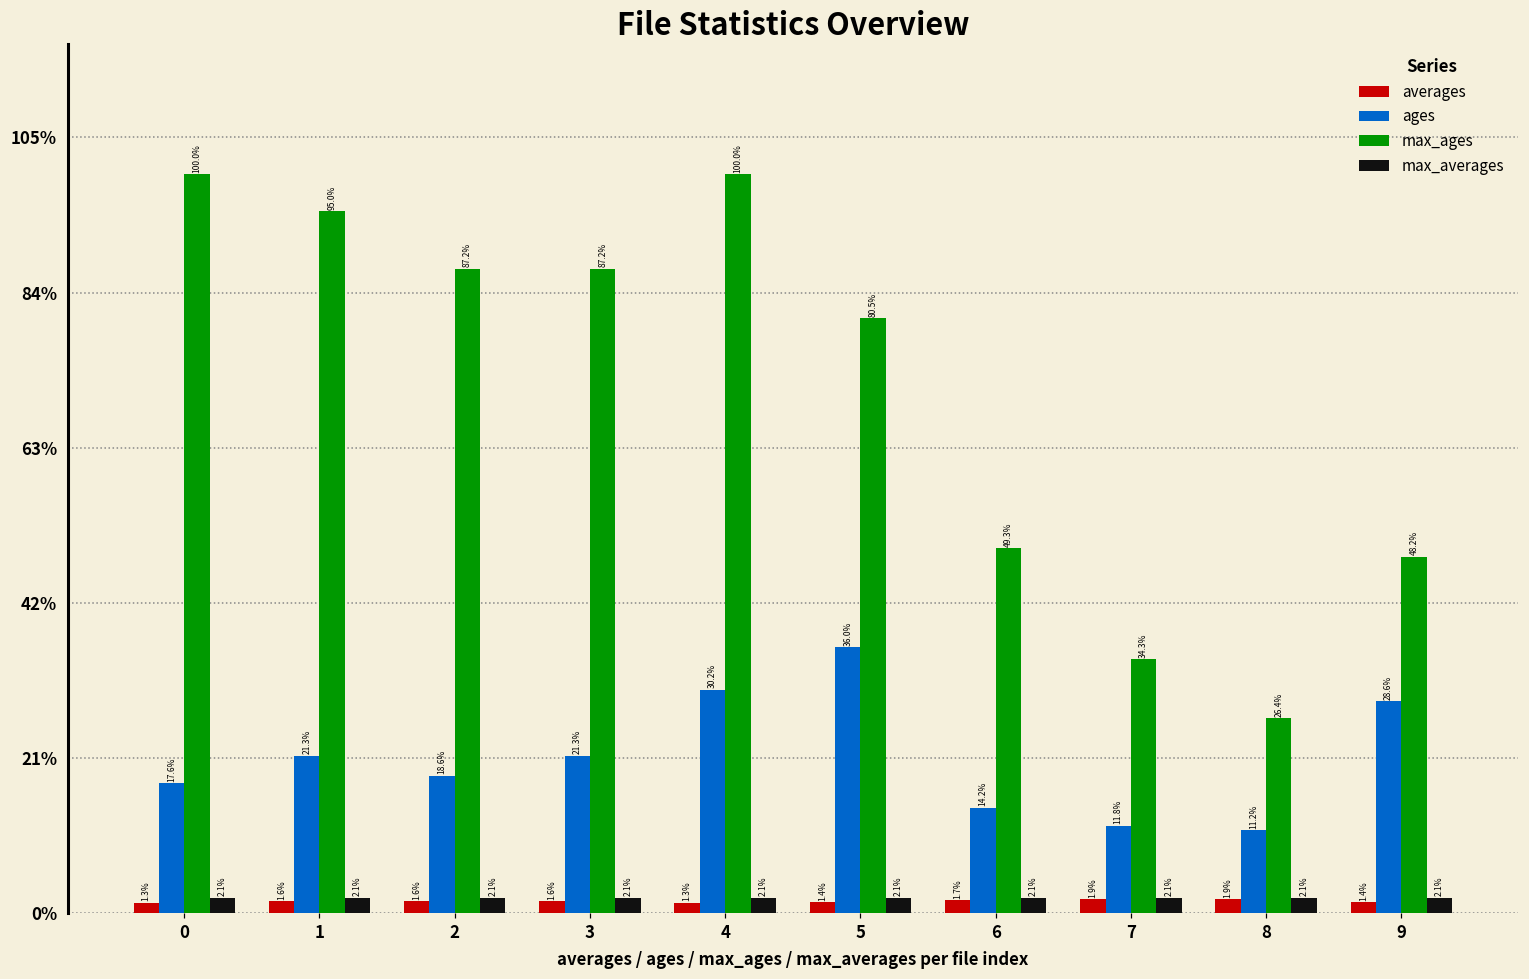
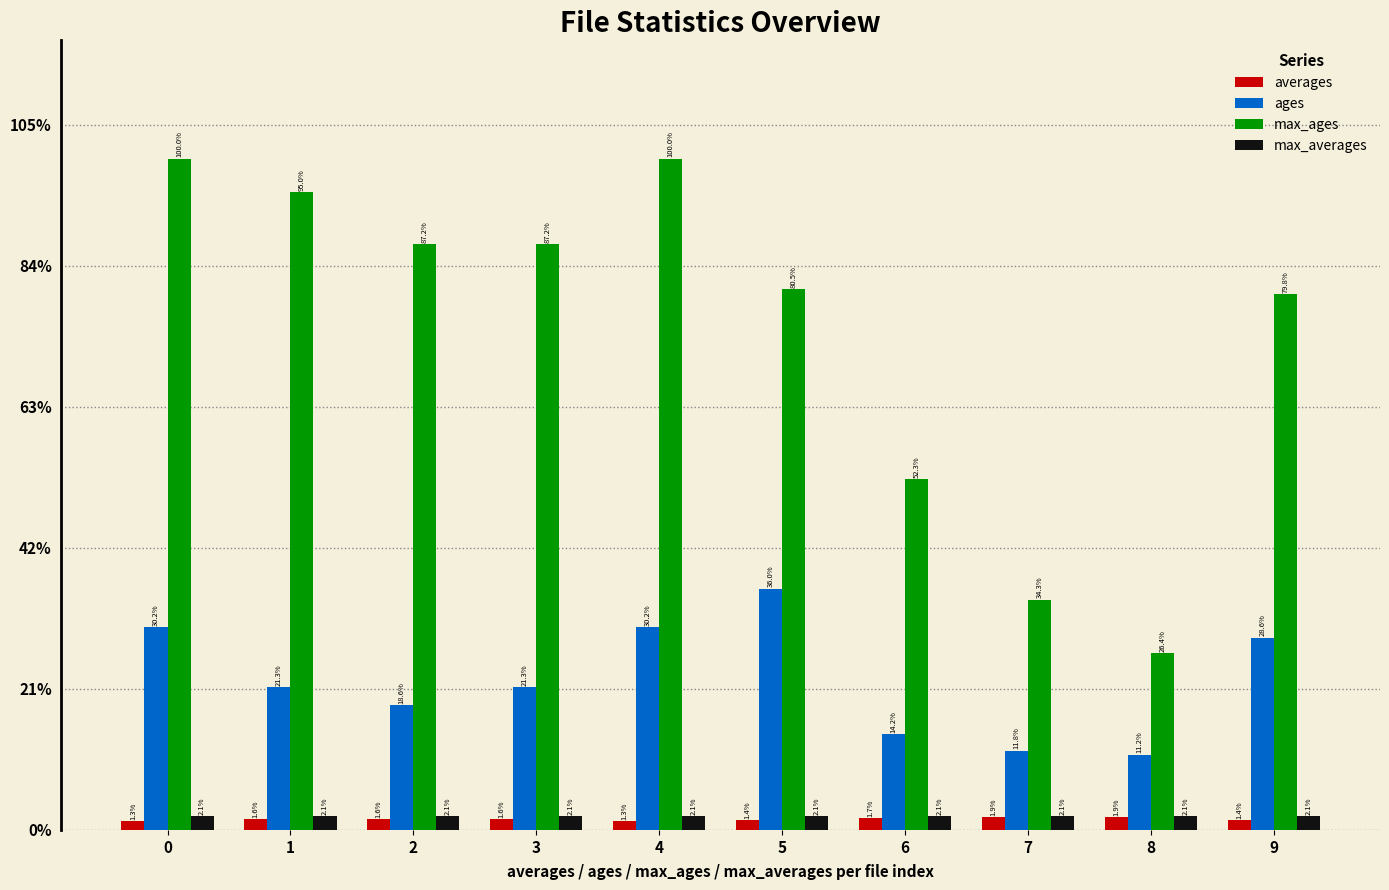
  {
    "averages": {
      "0": "1.3%",
      "1": "1.6%",
      "2": "1.6%",
      "3": "1.6%",
      "4": "1.3%",
      "5": "1.4%",
      "6": "1.7%",
      "7": "1.9%",
      "8": "1.9%",
      "9": "1.4%"
    },
    "ages": {
-     "0": "17.6%",
+     "0": "30.2%",
      "1": "21.3%",
      "2": "18.6%",
      "3": "21.3%",
      "4": "30.2%",
      "5": "36.0%",
      "6": "14.2%",
      "7": "11.8%",
      "8": "11.2%",
      "9": "28.6%"
    },
    "max_ages": {
      "0": "100.0%",
      "1": "95.0%",
      "2": "87.2%",
      "3": "87.2%",
      "4": "100.0%",
      "5": "80.5%",
-     "6": "49.3%",
+     "6": "52.3%",
      "7": "34.3%",
      "8": "26.4%",
-     "9": "48.2%"
+     "9": "79.8%"
    },
    "max_averages": {
      "0": "2.1%",
      "1": "2.1%",
      "2": "2.1%",
      "3": "2.1%",
      "4": "2.1%",
      "5": "2.1%",
      "6": "2.1%",
      "7": "2.1%",
      "8": "2.1%",
      "9": "2.1%"
    }
  }
